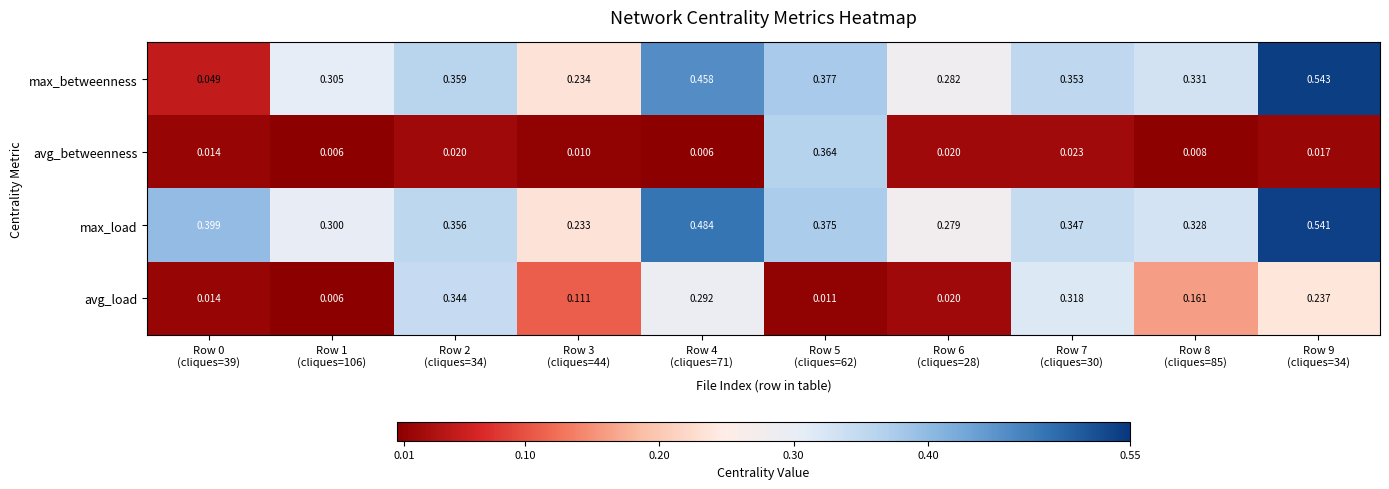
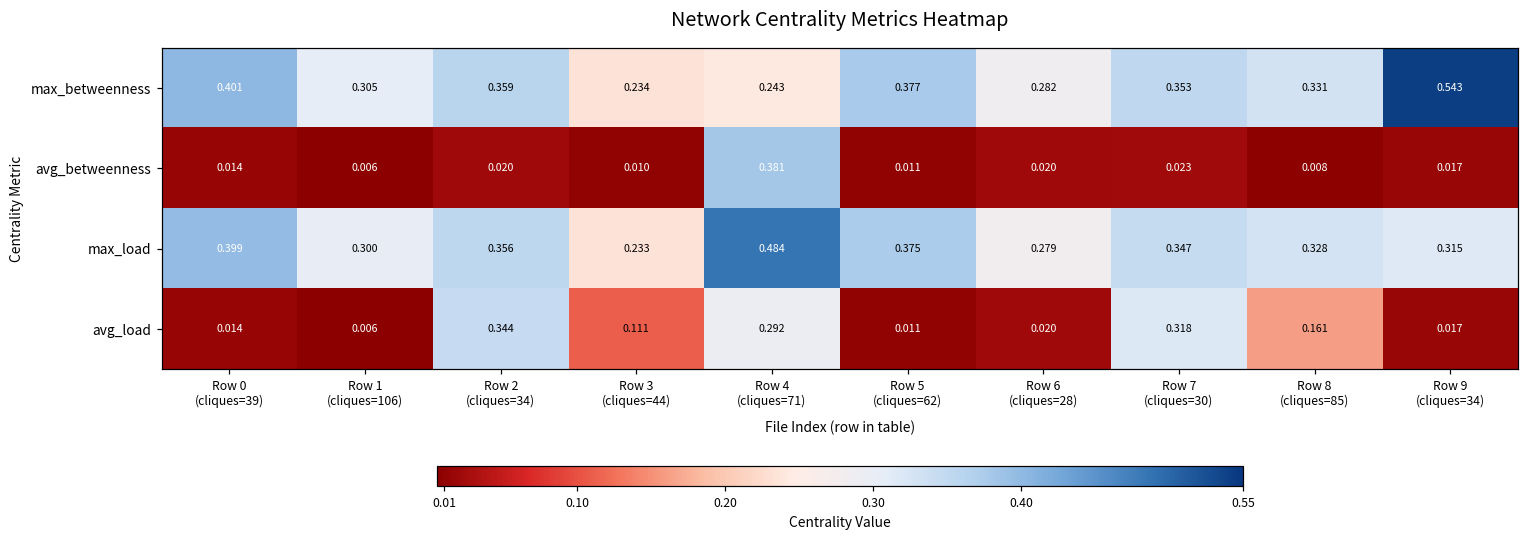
  {
    "max_betweenness": {
-     "Row 0 (cliques=39)": 0.049,
+     "Row 0 (cliques=39)": 0.401,
      "Row 1 (cliques=106)": 0.305,
      "Row 2 (cliques=34)": 0.359,
      "Row 3 (cliques=44)": 0.234,
-     "Row 4 (cliques=71)": 0.458,
+     "Row 4 (cliques=71)": 0.243,
      "Row 5 (cliques=62)": 0.377,
      "Row 6 (cliques=28)": 0.282,
      "Row 7 (cliques=30)": 0.353,
      "Row 8 (cliques=85)": 0.331,
      "Row 9 (cliques=34)": 0.543
    },
    "avg_betweenness": {
      "Row 0 (cliques=39)": 0.014,
      "Row 1 (cliques=106)": 0.006,
      "Row 2 (cliques=34)": 0.020,
      "Row 3 (cliques=44)": 0.010,
-     "Row 4 (cliques=71)": 0.006,
-     "Row 5 (cliques=62)": 0.364,
+     "Row 4 (cliques=71)": 0.381,
+     "Row 5 (cliques=62)": 0.011,
      "Row 6 (cliques=28)": 0.020,
      "Row 7 (cliques=30)": 0.023,
      "Row 8 (cliques=85)": 0.008,
      "Row 9 (cliques=34)": 0.017
    },
    "max_load": {
      "Row 0 (cliques=39)": 0.399,
      "Row 1 (cliques=106)": 0.300,
      "Row 2 (cliques=34)": 0.356,
      "Row 3 (cliques=44)": 0.233,
      "Row 4 (cliques=71)": 0.484,
      "Row 5 (cliques=62)": 0.375,
      "Row 6 (cliques=28)": 0.279,
      "Row 7 (cliques=30)": 0.347,
      "Row 8 (cliques=85)": 0.328,
-     "Row 9 (cliques=34)": 0.541
+     "Row 9 (cliques=34)": 0.315
    },
    "avg_load": {
      "Row 0 (cliques=39)": 0.014,
      "Row 1 (cliques=106)": 0.006,
      "Row 2 (cliques=34)": 0.344,
      "Row 3 (cliques=44)": 0.111,
      "Row 4 (cliques=71)": 0.292,
      "Row 5 (cliques=62)": 0.011,
      "Row 6 (cliques=28)": 0.020,
      "Row 7 (cliques=30)": 0.318,
      "Row 8 (cliques=85)": 0.161,
-     "Row 9 (cliques=34)": 0.237
+     "Row 9 (cliques=34)": 0.017
    }
  }
